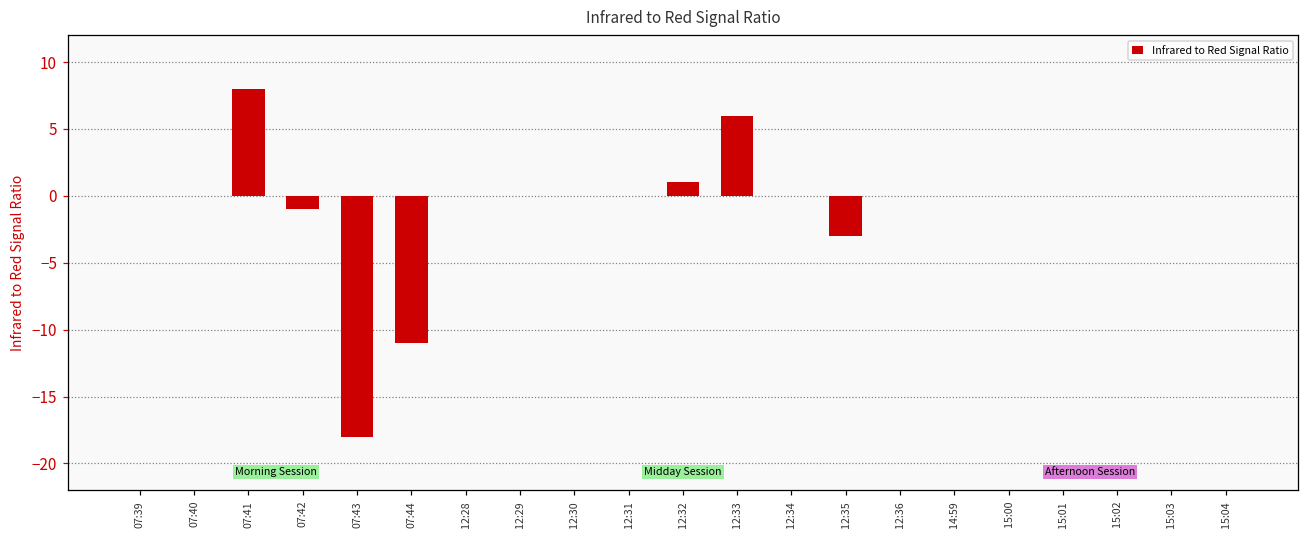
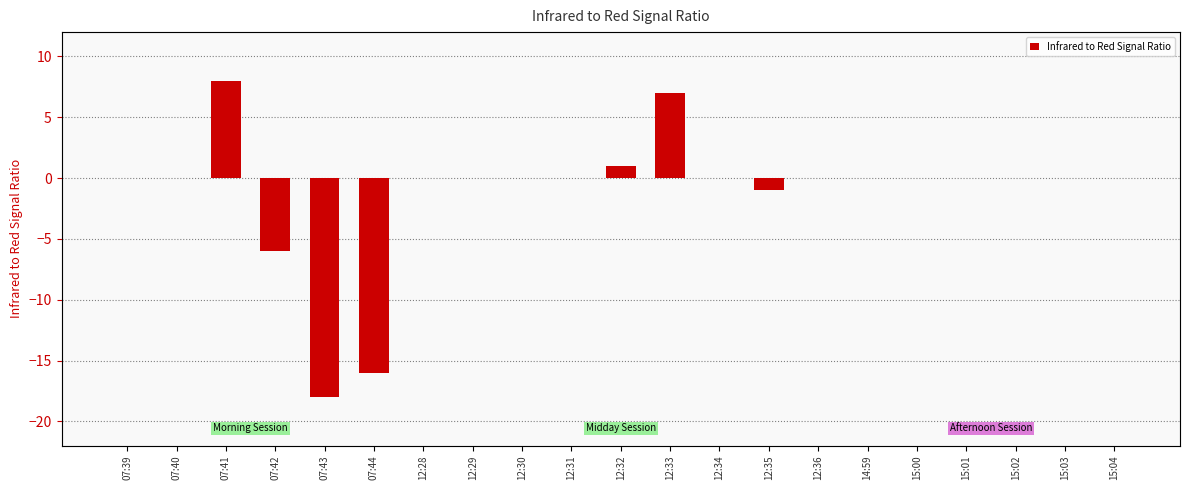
  {
    "07:39": 0,
    "07:40": 0,
    "07:41": 8,
-   "07:42": -1,
+   "07:42": -6,
    "07:43": -18,
-   "07:44": -11,
+   "07:44": -16,
    "12:28": 0,
    "12:29": 0,
    "12:30": 0,
    "12:31": 0,
    "12:32": 1,
-   "12:33": 6,
+   "12:33": 7,
    "12:34": 0,
-   "12:35": -3,
+   "12:35": -1,
    "12:36": 0,
    "14:59": 0,
    "15:00": 0,
    "15:01": 0,
    "15:02": 0,
    "15:03": 0,
    "15:04": 0
  }
